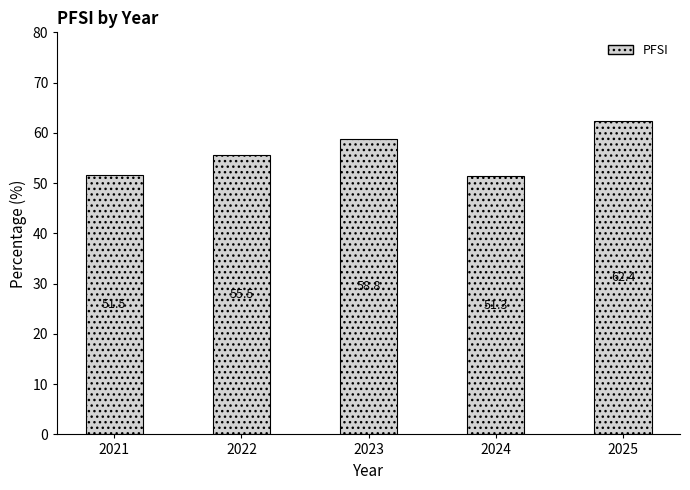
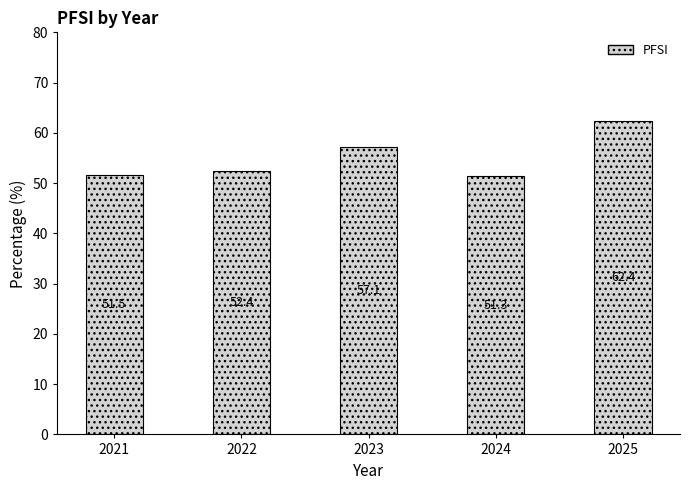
  {
    "2021": 51.5,
-   "2022": 55.5,
-   "2023": 58.8,
+   "2022": 52.4,
+   "2023": 57.1,
    "2024": 51.3,
    "2025": 62.4
  }
